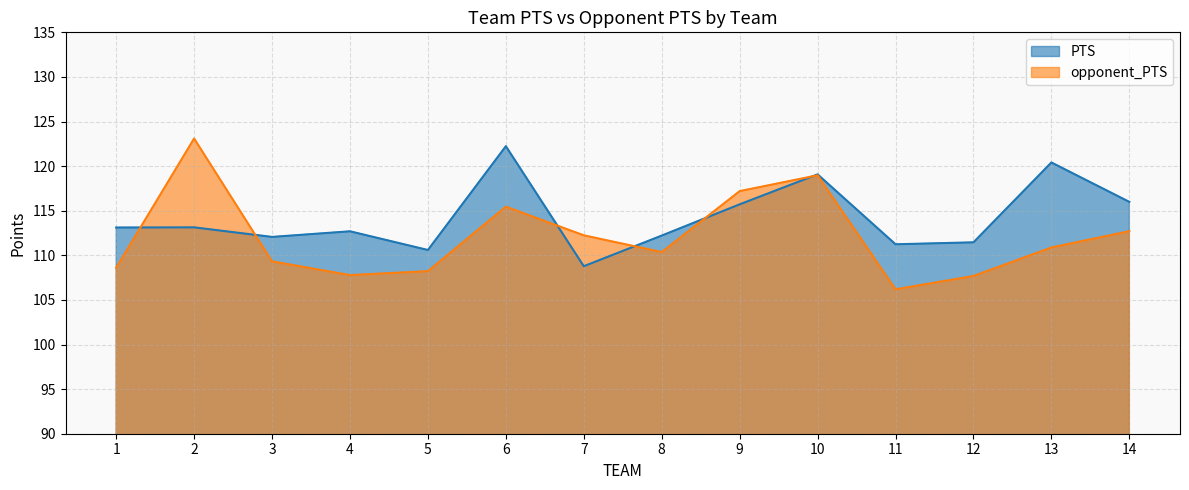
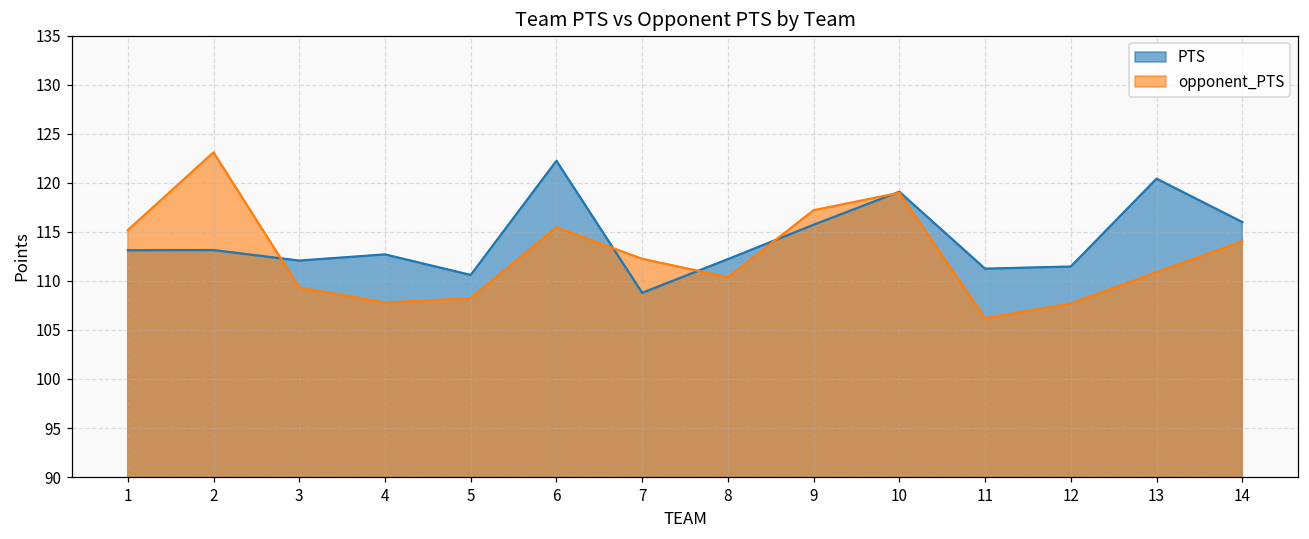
  {
    "PTS": {
      "1": 113,
      "2": 113,
      "3": 112,
      "4": 113,
      "5": 111,
      "6": 122,
      "7": 109,
      "8": 112,
      "9": 116,
      "11": 111,
      "12": 111,
      "13": 120,
      "14": 116
    },
    "opponent_PTS": {
-     "1": 109,
+     "1": 115,
      "2": 123,
      "3": 109,
      "4": 108,
      "5": 108,
      "6": 115,
      "7": 112,
      "8": 110,
      "9": 117,
      "11": 106,
      "12": 108,
      "13": 111,
-     "14": 113
+     "14": 114
    }
  }
